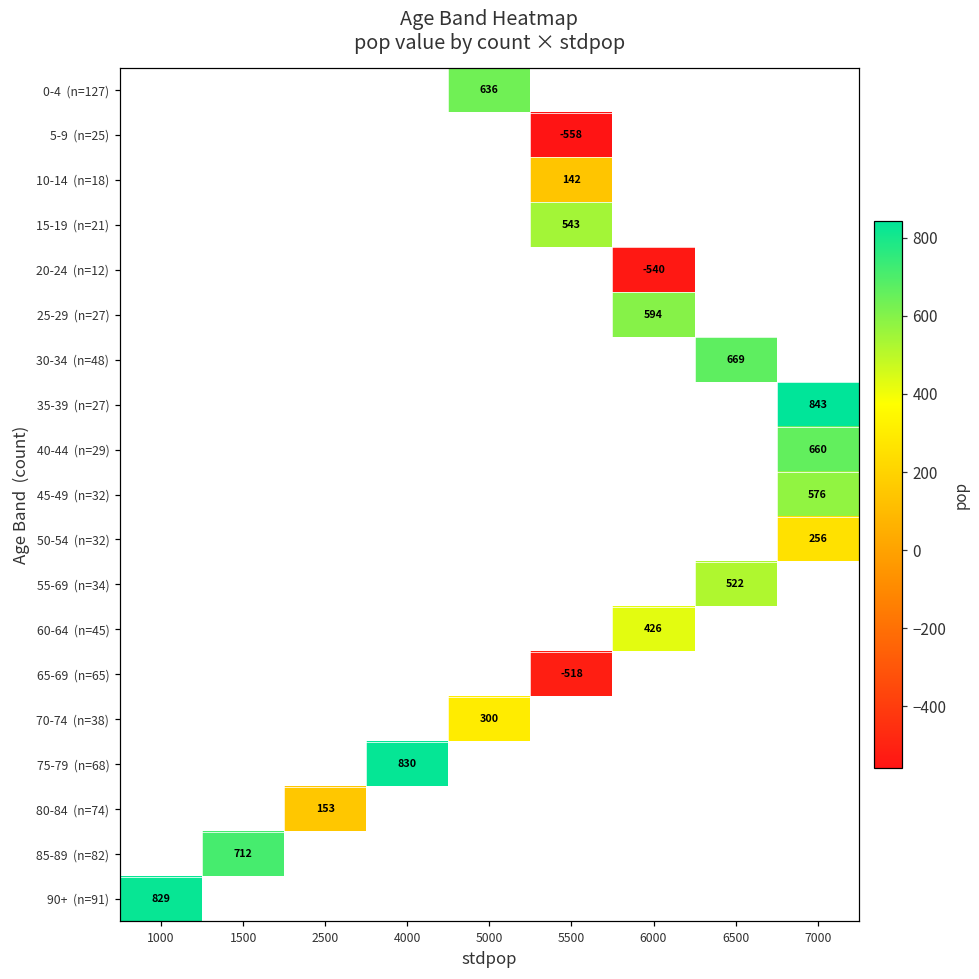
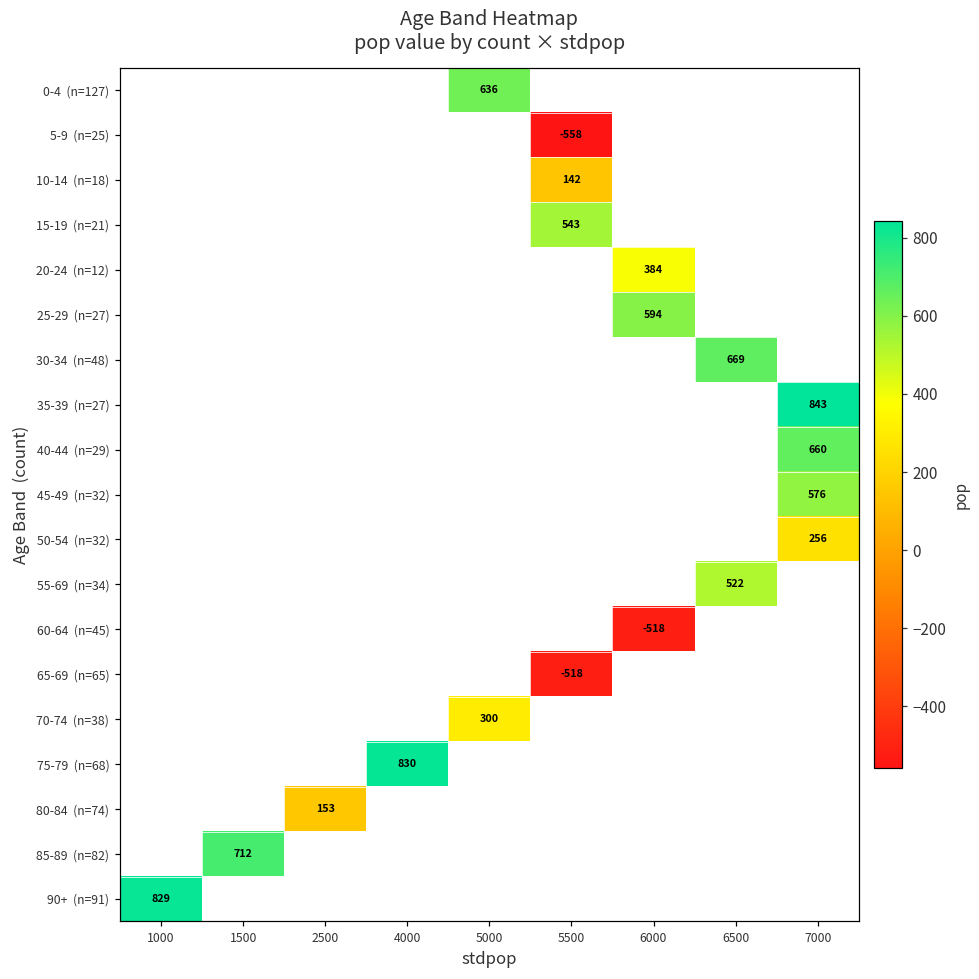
  {
    "0-4 (n=127)": {
      "5000": 636
    },
    "5-9 (n=25)": {
      "5500": -558
    },
    "10-14 (n=18)": {
      "5500": 142
    },
    "15-19 (n=21)": {
      "5500": 543
    },
    "20-24 (n=12)": {
-     "6000": -540
+     "6000": 384
    },
    "25-29 (n=27)": {
      "6000": 594
    },
    "30-34 (n=48)": {
      "6500": 669
    },
    "35-39 (n=27)": {
      "7000": 843
    },
    "40-44 (n=29)": {
      "7000": 660
    },
    "45-49 (n=32)": {
      "7000": 576
    },
    "50-54 (n=32)": {
      "7000": 256
    },
    "55-69 (n=34)": {
      "6500": 522
    },
    "60-64 (n=45)": {
-     "6000": 426
+     "6000": -518
    },
    "65-69 (n=65)": {
      "5500": -518
    },
    "70-74 (n=38)": {
      "5000": 300
    },
    "75-79 (n=68)": {
      "4000": 830
    },
    "80-84 (n=74)": {
      "2500": 153
    },
    "85-89 (n=82)": {
      "1500": 712
    },
    "90+ (n=91)": {
      "1000": 829
    }
  }
